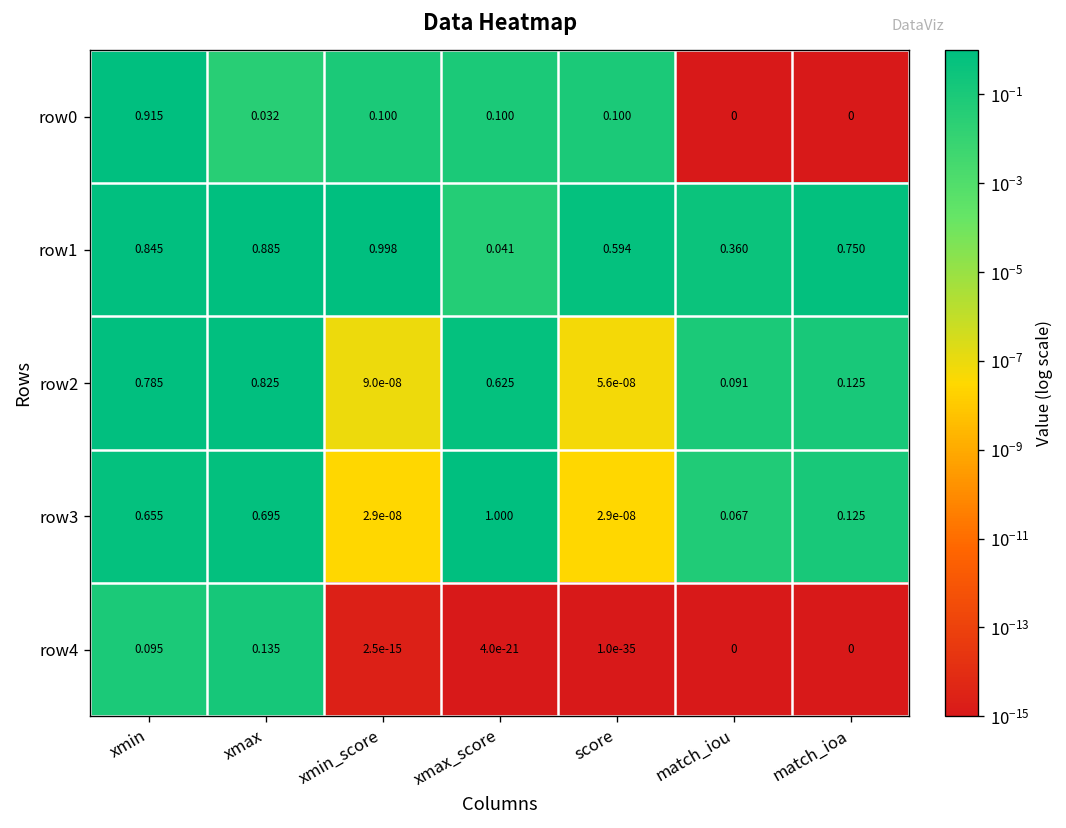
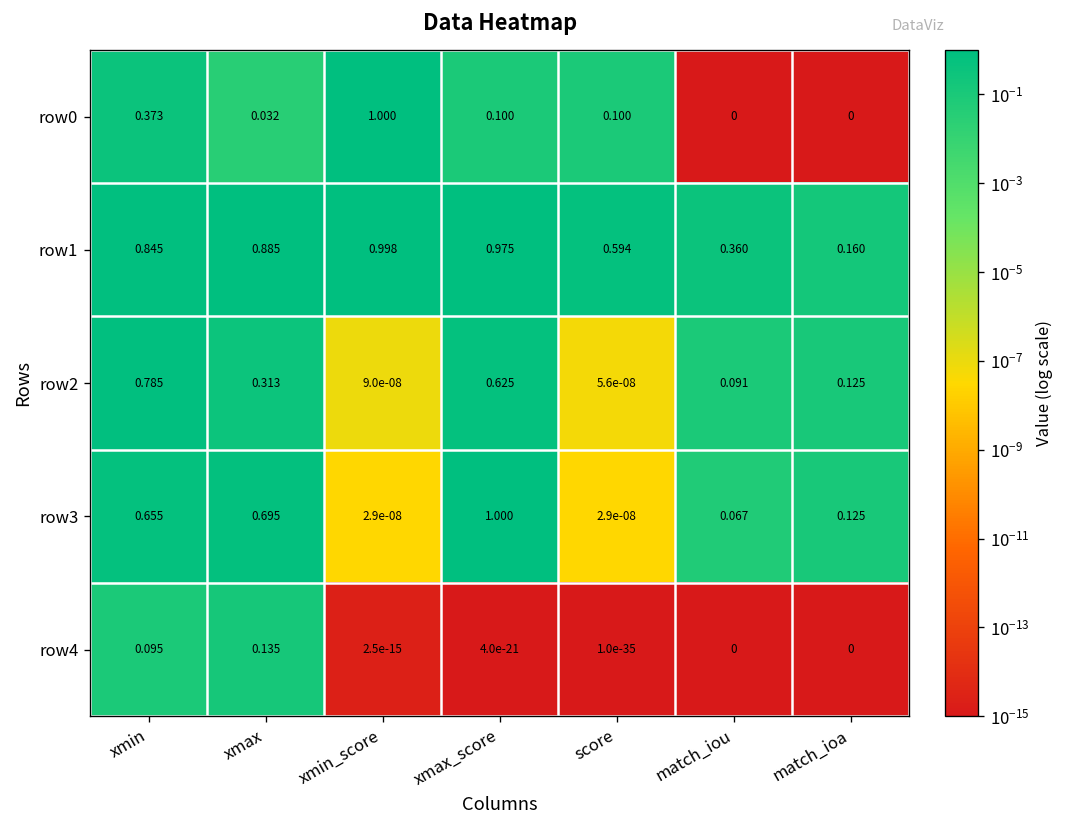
  {
    "row0": {
-     "xmin": "0.915",
+     "xmin": "0.373",
      "xmax": "0.032",
-     "xmin_score": "0.100",
+     "xmin_score": "1.000",
      "xmax_score": "0.100",
      "score": "0.100",
      "match_iou": "0",
      "match_ioa": "0"
    },
    "row1": {
      "xmin": "0.845",
      "xmax": "0.885",
      "xmin_score": "0.998",
-     "xmax_score": "0.041",
+     "xmax_score": "0.975",
      "score": "0.594",
      "match_iou": "0.360",
-     "match_ioa": "0.750"
+     "match_ioa": "0.160"
    },
    "row2": {
      "xmin": "0.785",
-     "xmax": "0.825",
+     "xmax": "0.313",
      "xmin_score": "9.0e-08",
      "xmax_score": "0.625",
      "score": "5.6e-08",
      "match_iou": "0.091",
      "match_ioa": "0.125"
    },
    "row3": {
      "xmin": "0.655",
      "xmax": "0.695",
      "xmin_score": "2.9e-08",
      "xmax_score": "1.000",
      "score": "2.9e-08",
      "match_iou": "0.067",
      "match_ioa": "0.125"
    },
    "row4": {
      "xmin": "0.095",
      "xmax": "0.135",
      "xmin_score": "2.5e-15",
      "xmax_score": "4.0e-21",
      "score": "1.0e-35",
      "match_iou": "0",
      "match_ioa": "0"
    }
  }
